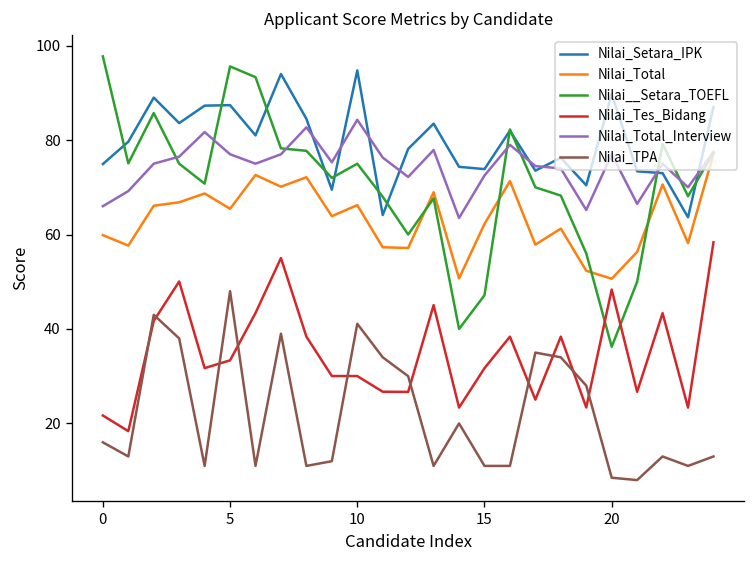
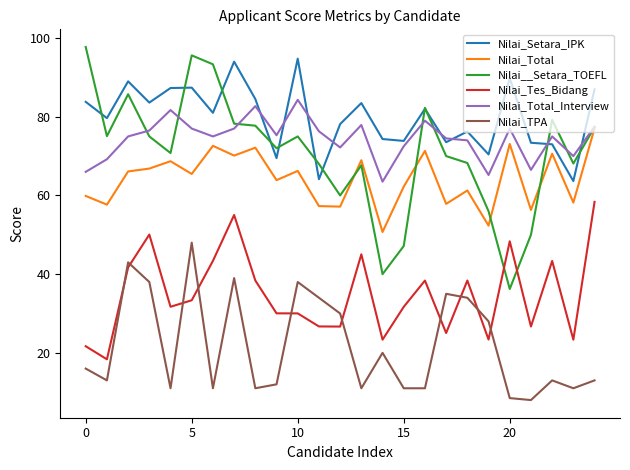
  {
    "Nilai_Setara_IPK": {
-     "0": 75,
+     "0": 84,
      "5": 87,
      "10": 95,
      "15": 74
    },
    "Nilai_Total": {
      "0": 60,
      "5": 65,
      "10": 66,
      "15": 62,
-     "20": 51
+     "20": 73
    },
    "Nilai__Setara_TOEFL": {
      "0": 98,
      "5": 96,
      "10": 75,
      "15": 47,
      "20": 36
    },
    "Nilai_Tes_Bidang": {
      "0": 22,
      "5": 33,
      "10": 30,
      "15": 32,
      "20": 48
    },
    "Nilai_Total_Interview": {
      "0": 66,
      "5": 77,
      "10": 84,
      "15": 73
    },
    "Nilai_TPA": {
      "0": 16,
      "5": 48,
-     "10": 41,
+     "10": 38,
      "15": 11,
      "20": 9
    }
  }
